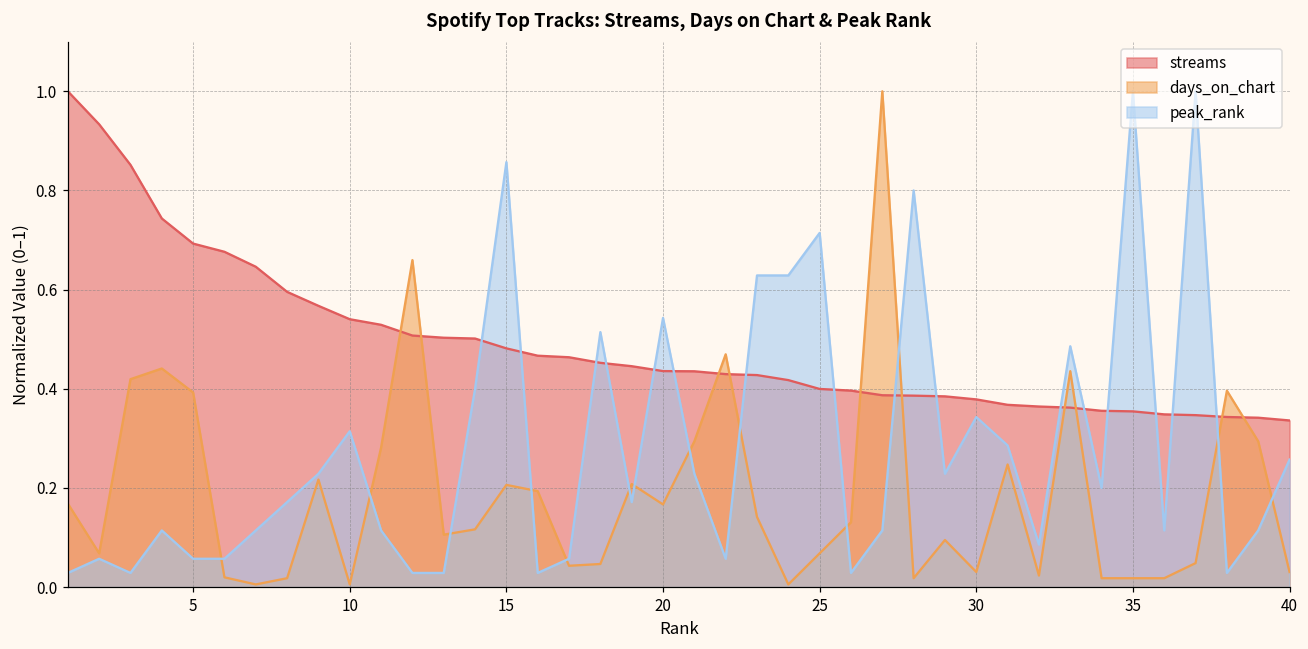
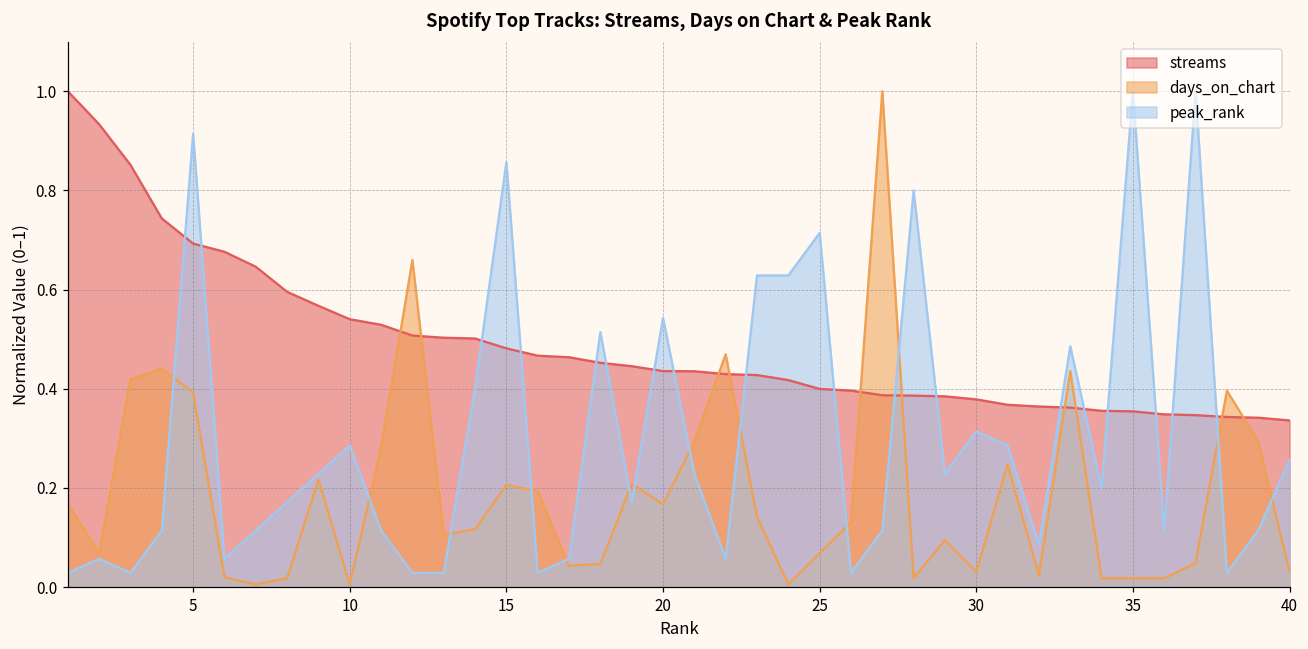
  {
    "peak_rank": {
-     "5": 0.06,
-     "10": 0.31,
+     "5": 0.91,
+     "10": 0.29,
      "15": 0.86,
      "20": 0.54,
      "25": 0.71,
-     "30": 0.34,
+     "30": 0.31,
      "40": 0.26
    }
  }
